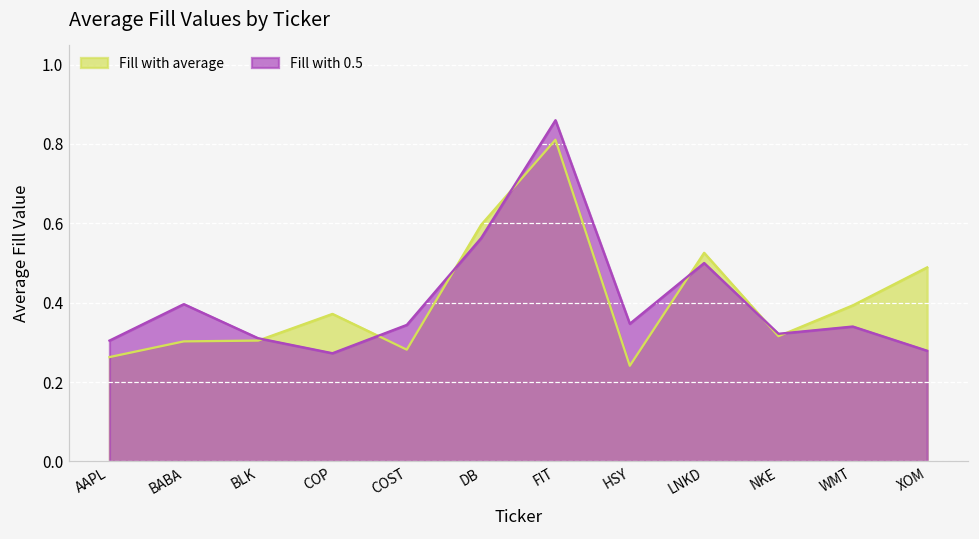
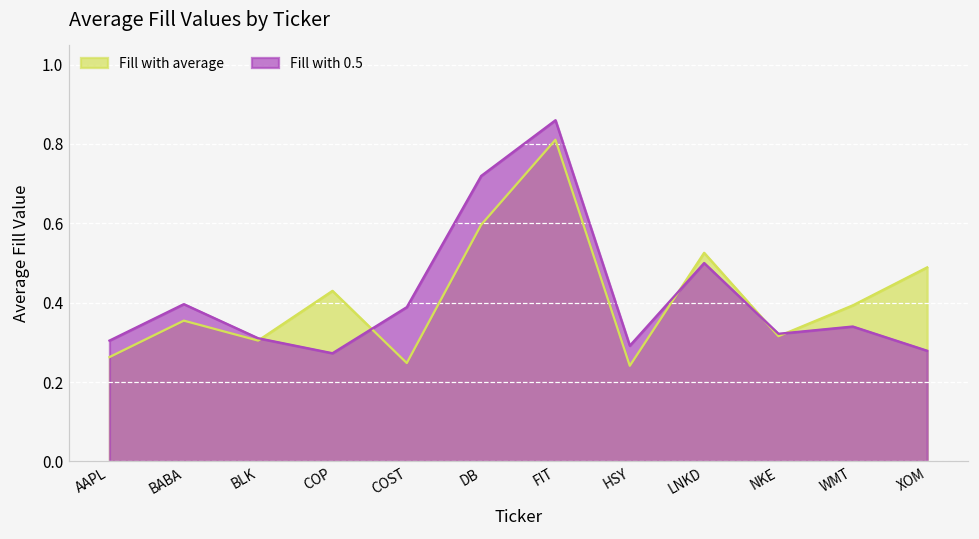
  {
    "Fill with average": {
      "AAPL": 0.26,
-     "BABA": 0.30,
-     "COP": 0.37,
-     "COST": 0.28,
+     "BABA": 0.35,
+     "COP": 0.43,
+     "COST": 0.25,
      "DB": 0.60,
      "FIT": 0.81,
      "HSY": 0.24,
      "LNKD": 0.53,
      "WMT": 0.39,
      "XOM": 0.49
    },
    "Fill with 0.5": {
      "AAPL": 0.30,
      "BABA": 0.40,
      "COP": 0.27,
-     "COST": 0.34,
-     "DB": 0.56,
+     "COST": 0.39,
+     "DB": 0.72,
      "FIT": 0.86,
-     "HSY": 0.35,
+     "HSY": 0.29,
      "LNKD": 0.50,
      "WMT": 0.34,
      "XOM": 0.28
    }
  }
